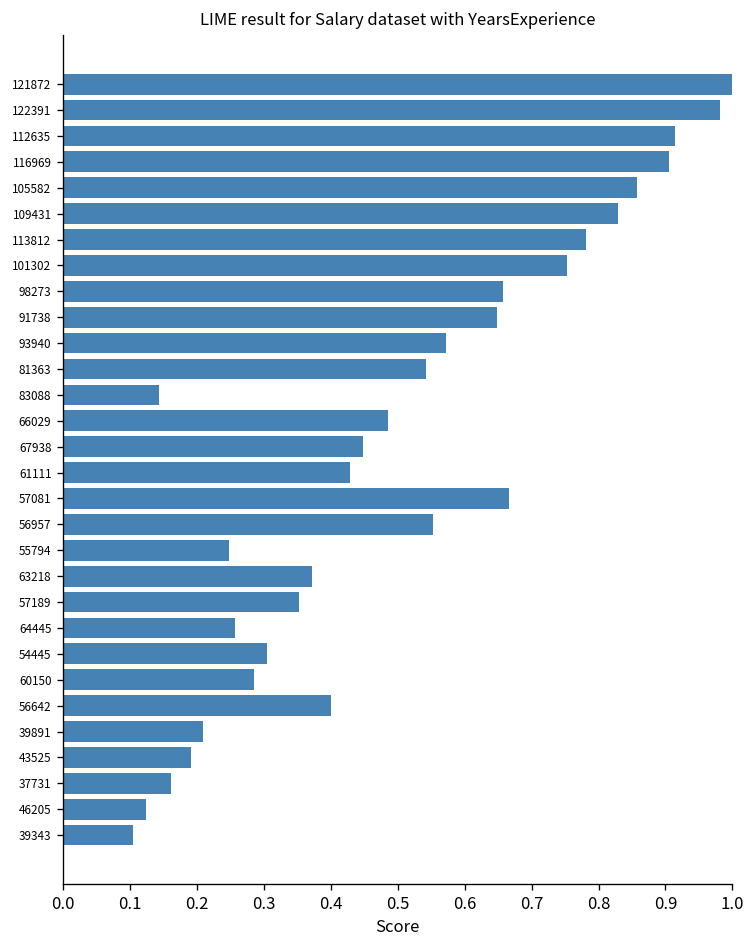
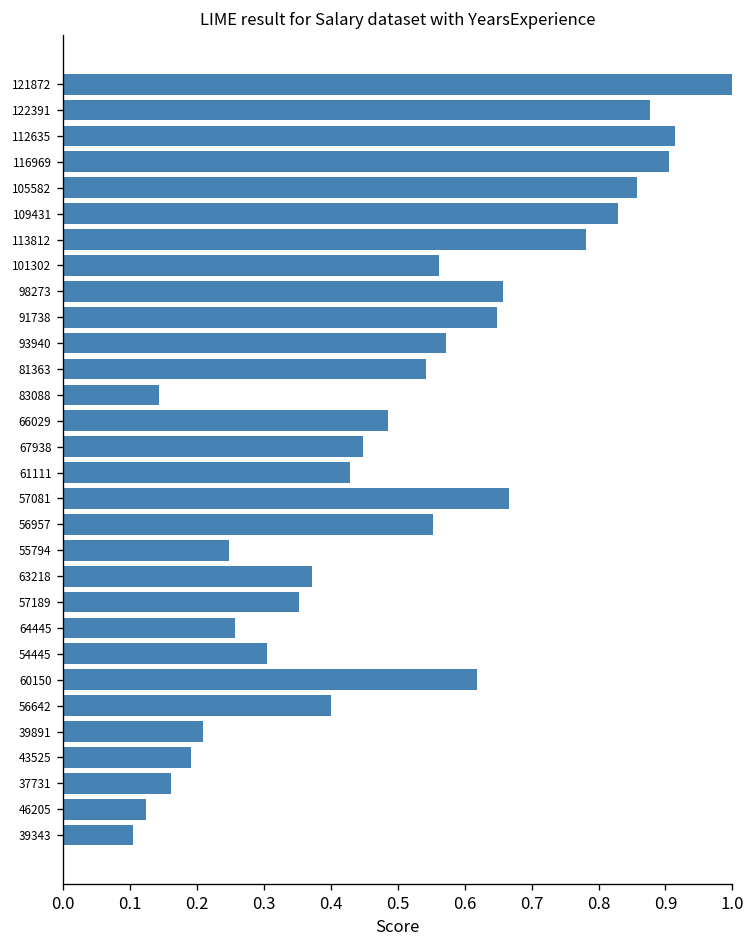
  {
    "121872": 1.00,
-   "122391": 0.98,
+   "122391": 0.88,
    "112635": 0.91,
    "116969": 0.90,
    "105582": 0.86,
    "109431": 0.83,
    "113812": 0.78,
-   "101302": 0.75,
+   "101302": 0.56,
    "98273": 0.66,
    "91738": 0.65,
    "93940": 0.57,
    "81363": 0.54,
    "83088": 0.14,
    "66029": 0.49,
    "67938": 0.45,
    "61111": 0.43,
    "57081": 0.67,
    "56957": 0.55,
    "55794": 0.25,
    "63218": 0.37,
    "57189": 0.35,
    "64445": 0.26,
    "54445": 0.30,
-   "60150": 0.29,
+   "60150": 0.62,
    "56642": 0.40,
    "39891": 0.21,
    "43525": 0.19,
    "37731": 0.16,
    "46205": 0.12,
    "39343": 0.10
  }
